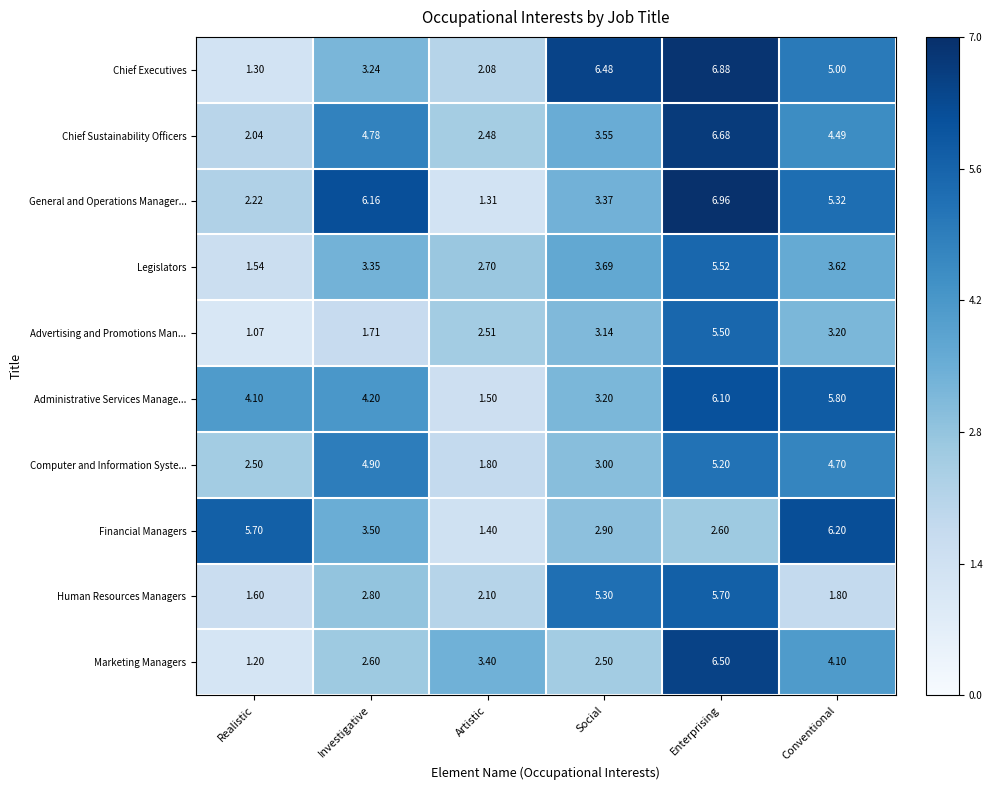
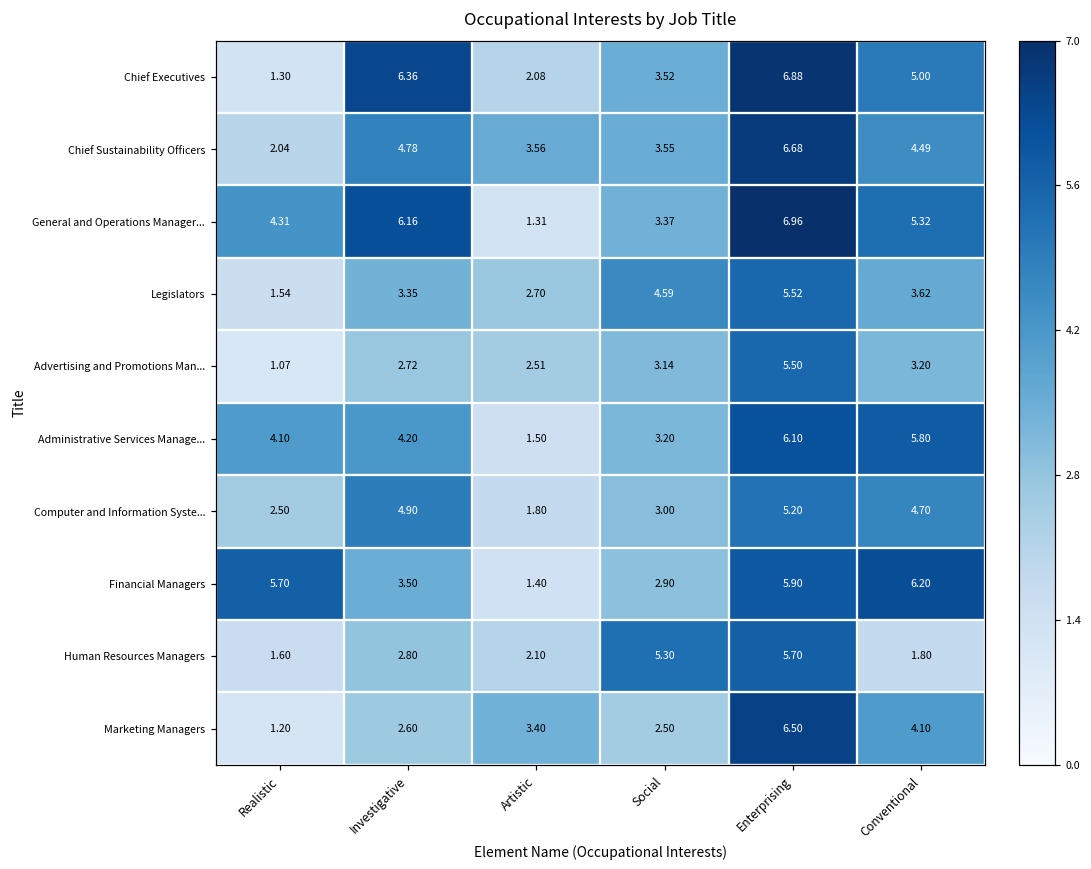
  {
    "Chief Executives": {
      "Realistic": 1.30,
-     "Investigative": 3.24,
+     "Investigative": 6.36,
      "Artistic": 2.08,
-     "Social": 6.48,
+     "Social": 3.52,
      "Enterprising": 6.88,
      "Conventional": 5.00
    },
    "Chief Sustainability Officers": {
      "Realistic": 2.04,
      "Investigative": 4.78,
-     "Artistic": 2.48,
+     "Artistic": 3.56,
      "Social": 3.55,
      "Enterprising": 6.68,
      "Conventional": 4.49
    },
    "General and Operations Manager...": {
-     "Realistic": 2.22,
+     "Realistic": 4.31,
      "Investigative": 6.16,
      "Artistic": 1.31,
      "Social": 3.37,
      "Enterprising": 6.96,
      "Conventional": 5.32
    },
    "Legislators": {
      "Realistic": 1.54,
      "Investigative": 3.35,
      "Artistic": 2.70,
-     "Social": 3.69,
+     "Social": 4.59,
      "Enterprising": 5.52,
      "Conventional": 3.62
    },
    "Advertising and Promotions Man...": {
      "Realistic": 1.07,
-     "Investigative": 1.71,
+     "Investigative": 2.72,
      "Artistic": 2.51,
      "Social": 3.14,
      "Enterprising": 5.50,
      "Conventional": 3.20
    },
    "Administrative Services Manage...": {
      "Realistic": 4.10,
      "Investigative": 4.20,
      "Artistic": 1.50,
      "Social": 3.20,
      "Enterprising": 6.10,
      "Conventional": 5.80
    },
    "Computer and Information Syste...": {
      "Realistic": 2.50,
      "Investigative": 4.90,
      "Artistic": 1.80,
      "Social": 3.00,
      "Enterprising": 5.20,
      "Conventional": 4.70
    },
    "Financial Managers": {
      "Realistic": 5.70,
      "Investigative": 3.50,
      "Artistic": 1.40,
      "Social": 2.90,
-     "Enterprising": 2.60,
+     "Enterprising": 5.90,
      "Conventional": 6.20
    },
    "Human Resources Managers": {
      "Realistic": 1.60,
      "Investigative": 2.80,
      "Artistic": 2.10,
      "Social": 5.30,
      "Enterprising": 5.70,
      "Conventional": 1.80
    },
    "Marketing Managers": {
      "Realistic": 1.20,
      "Investigative": 2.60,
      "Artistic": 3.40,
      "Social": 2.50,
      "Enterprising": 6.50,
      "Conventional": 4.10
    }
  }
